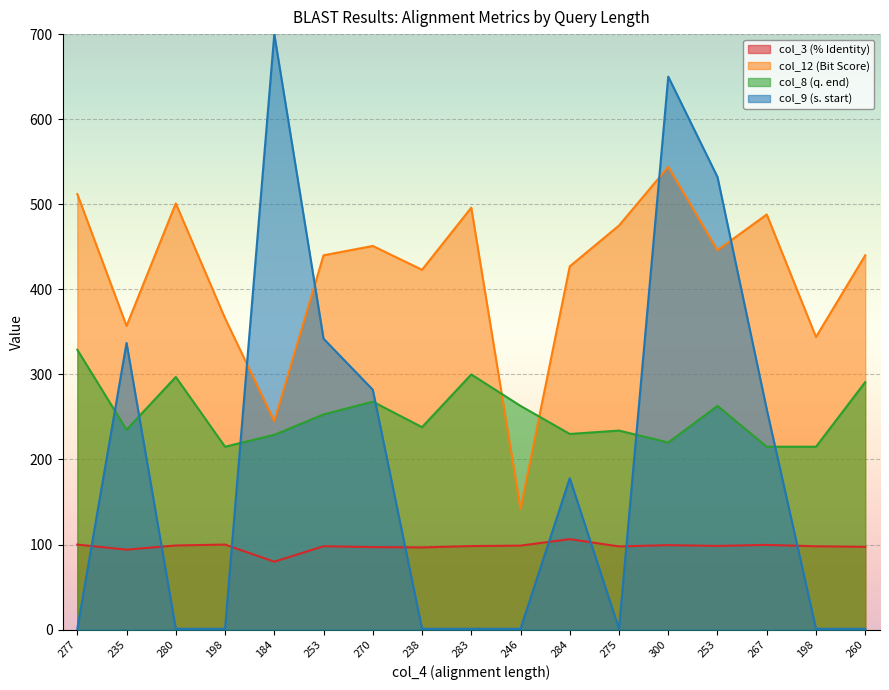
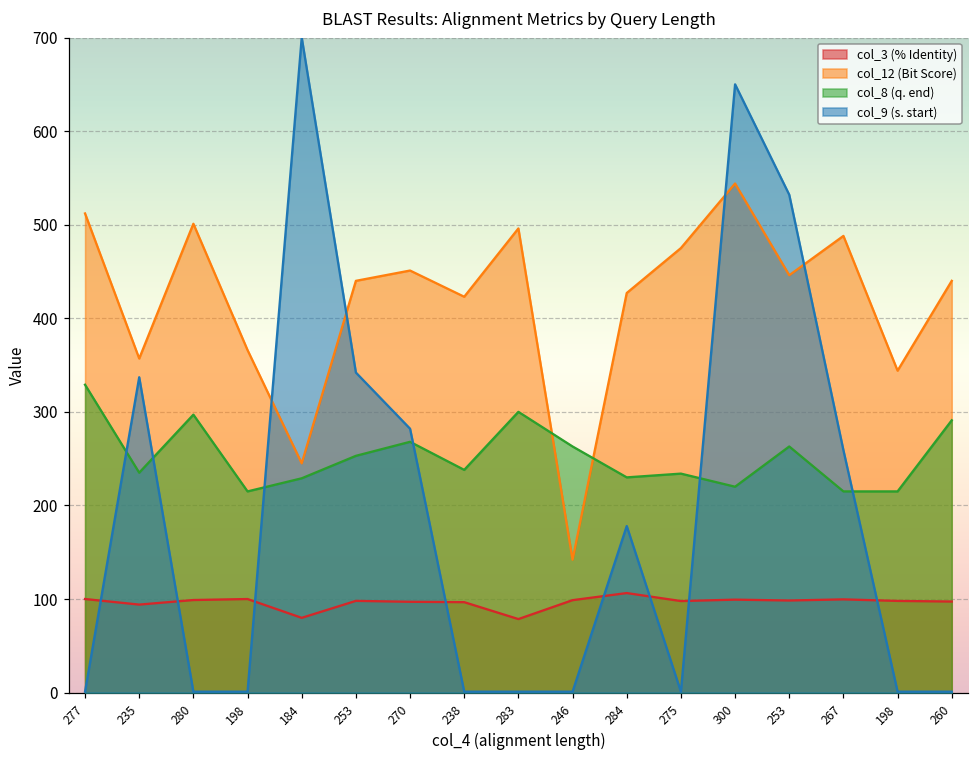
  {
    "col_3 (% Identity)": {
      "277": 100,
      "235": 90,
      "280": 100,
      "184": 80,
      "270": 100,
      "238": 100,
-     "283": 100,
+     "283": 80,
      "246": 100,
      "284": 110,
      "275": 100,
      "300": 100,
      "267": 100,
      "260": 100
    },
    "col_12 (Bit Score)": {
      "277": 510,
      "235": 360,
      "280": 500,
      "184": 250,
      "270": 450,
      "238": 420,
      "283": 500,
      "246": 140,
      "284": 430,
      "275": 480,
      "300": 540,
      "267": 490,
      "260": 440
    },
    "col_8 (q. end)": {
      "277": 330,
      "235": 240,
      "280": 300,
      "184": 230,
      "270": 270,
      "238": 240,
      "283": 300,
      "246": 260,
      "284": 230,
      "275": 230,
      "300": 220,
      "267": 220,
      "260": 290
    },
    "col_9 (s. start)": {
      "277": 0,
      "235": 340,
      "280": 0,
      "184": 700,
      "270": 280,
      "238": 0,
      "283": 0,
      "246": 0,
      "284": 180,
      "275": 0,
      "300": 650,
      "267": 260,
      "260": 0
    }
  }
